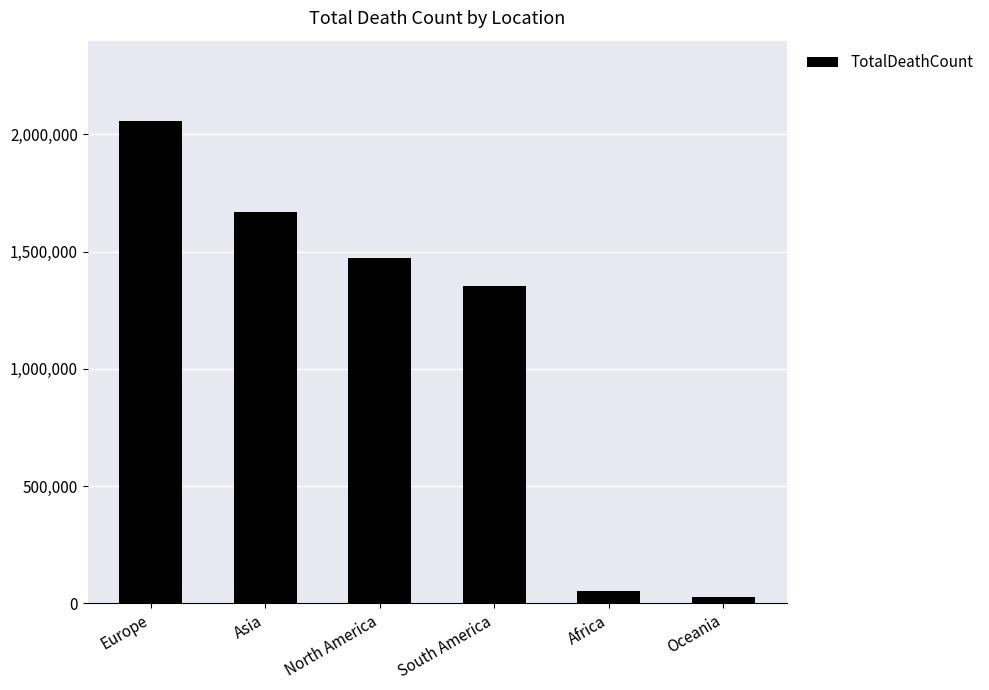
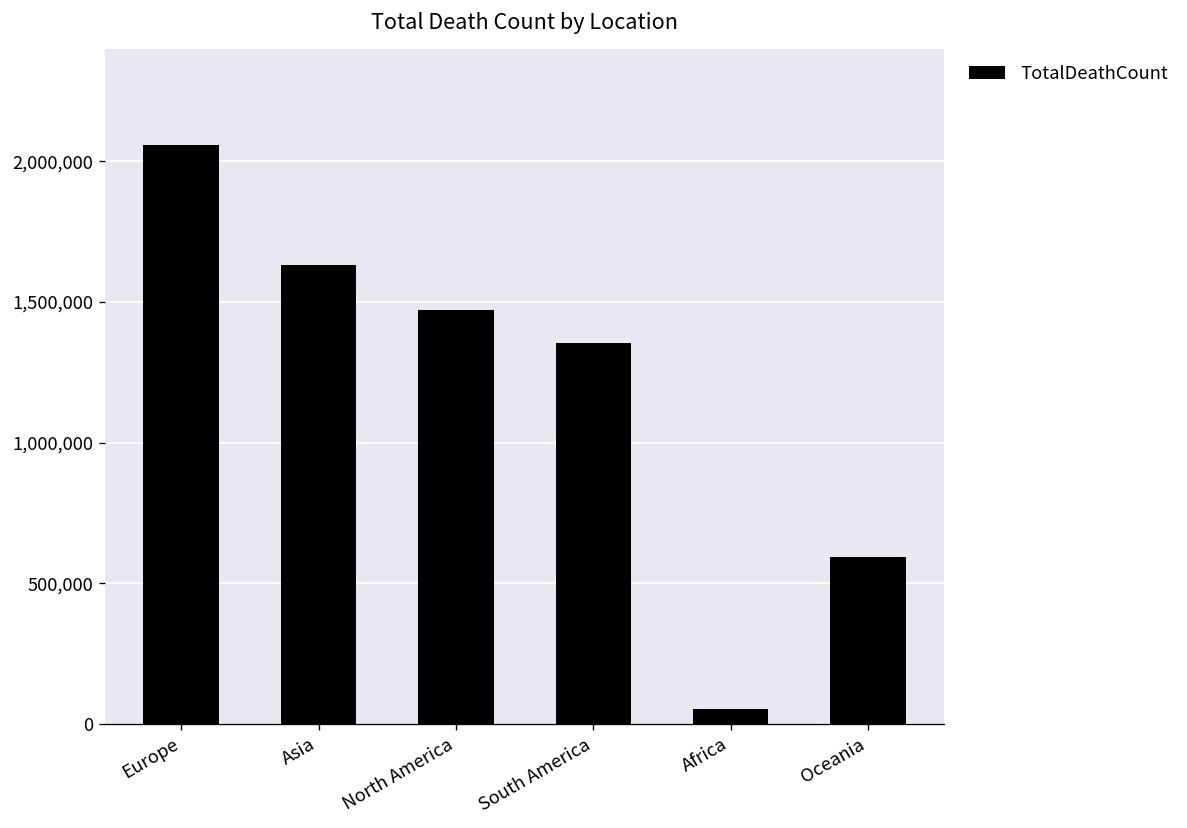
  {
    "Europe": "2,060,000",
-   "Asia": "1,670,000",
+   "Asia": "1,630,000",
    "North America": "1,470,000",
    "South America": "1,350,000",
    "Africa": "50,000",
-   "Oceania": "30,000"
+   "Oceania": "590,000"
  }
